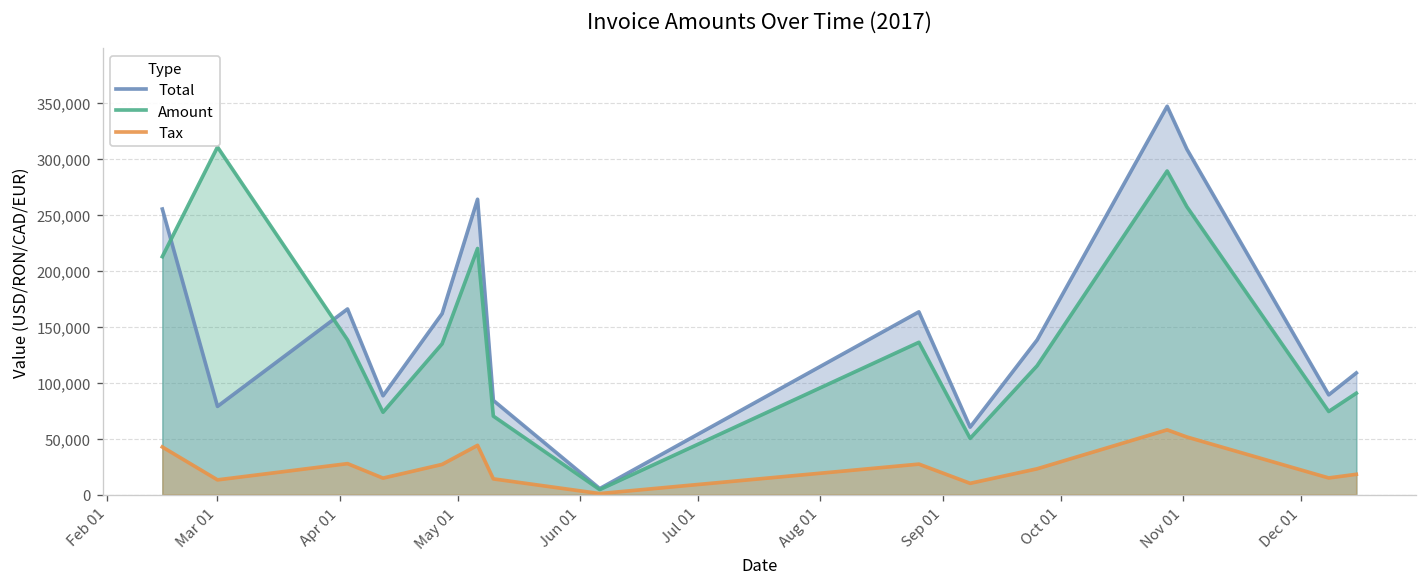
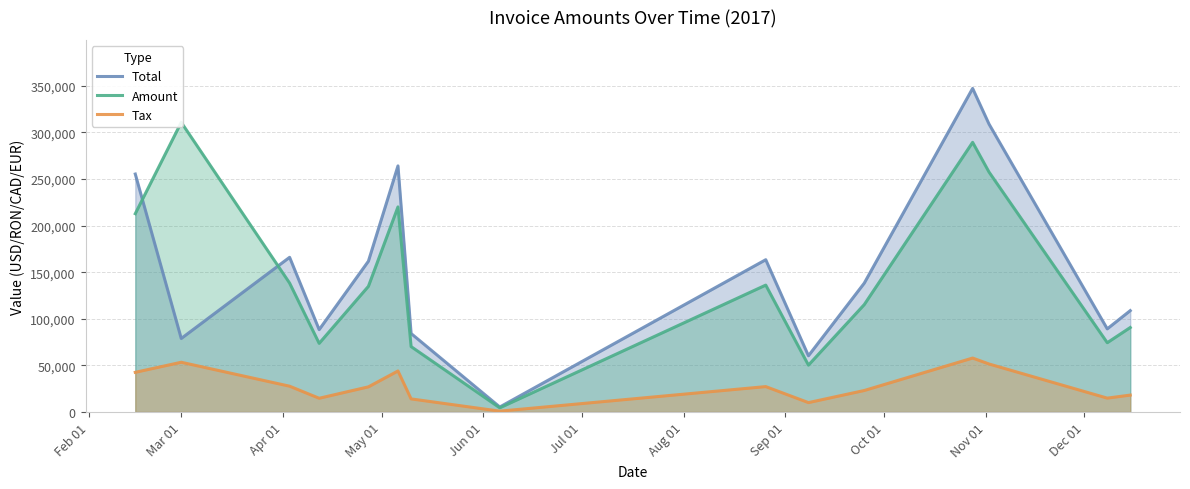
  {
    "Total": {
      "Mar 01": "80,000"
    },
    "Tax": {
-     "Mar 01": "10,000"
+     "Mar 01": "50,000"
    }
  }
